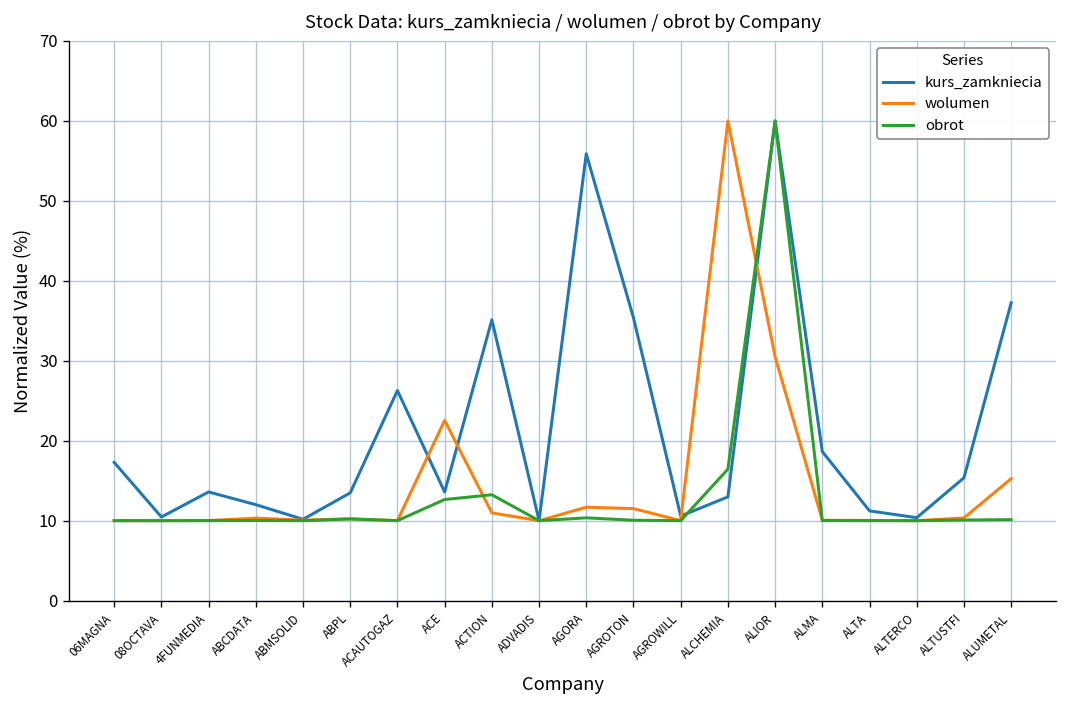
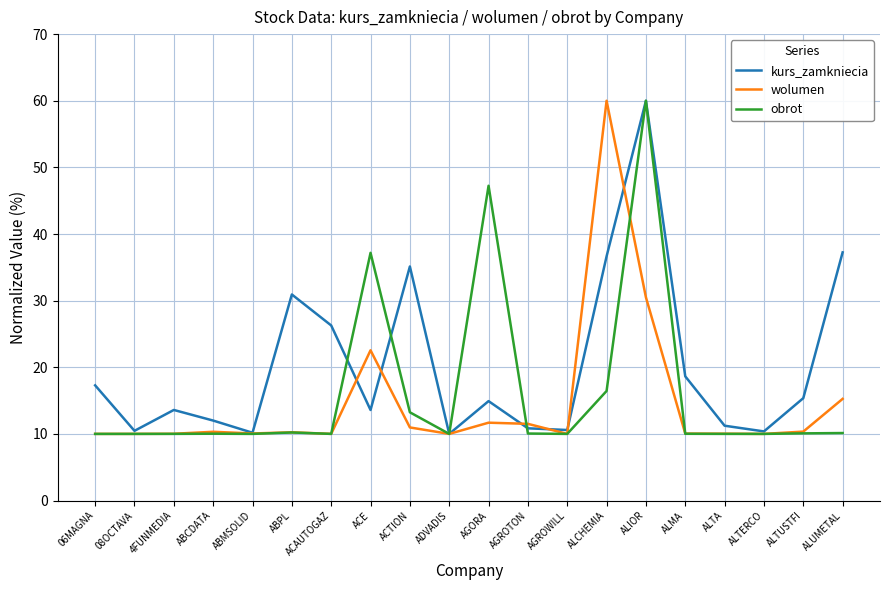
  {
    "kurs_zamkniecia": {
      "06MAGNA": 17,
      "08OCTAVA": 10,
      "4FUNMEDIA": 14,
      "ABCDATA": 12,
-     "ABPL": 13,
+     "ABPL": 31,
      "ACAUTOGAZ": 26,
      "ACE": 14,
      "ACTION": 35,
-     "AGORA": 56,
-     "AGROTON": 35,
+     "AGORA": 15,
+     "AGROTON": 11,
      "AGROWILL": 11,
-     "ALCHEMIA": 13,
+     "ALCHEMIA": 37,
      "ALMA": 19,
      "ALTA": 11,
      "ALTUSTFI": 15,
      "ALUMETAL": 37
    },
    "wolumen": {
      "ACE": 23,
      "ACTION": 11,
      "AGORA": 12,
      "AGROTON": 12,
      "ALCHEMIA": 60,
      "ALIOR": 30,
      "ALUMETAL": 15
    },
    "obrot": {
-     "ACE": 13,
+     "ACE": 37,
      "ACTION": 13,
-     "AGORA": 10,
+     "AGORA": 47,
      "AGROTON": 10,
      "ALCHEMIA": 16,
      "ALUMETAL": 10
    }
  }
